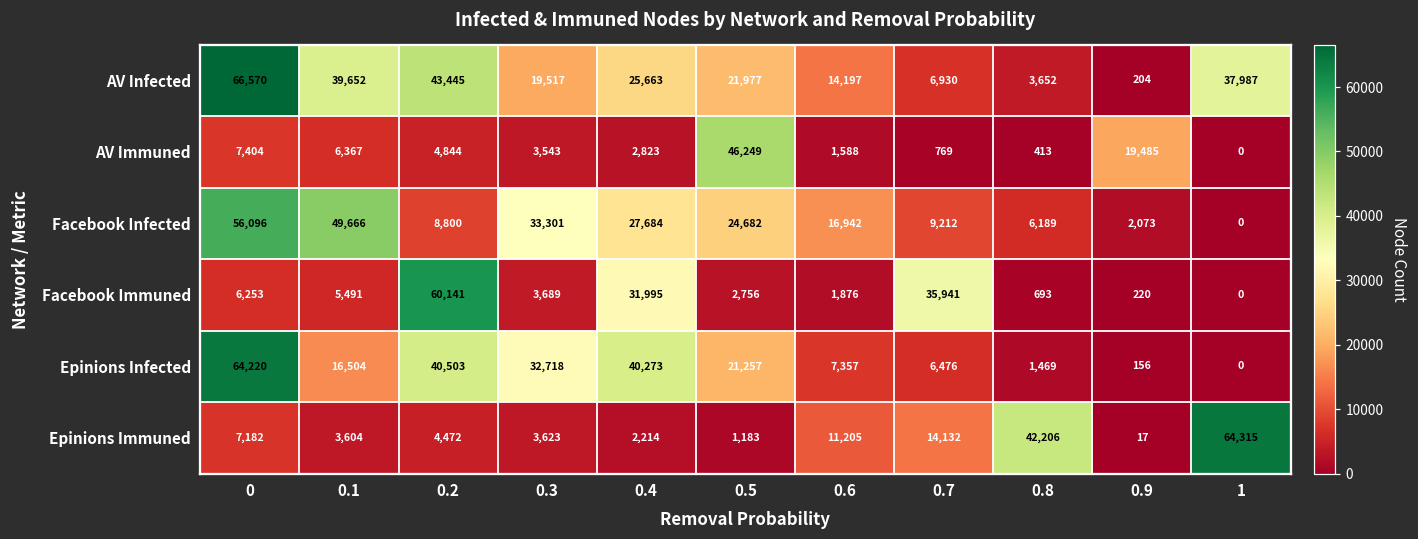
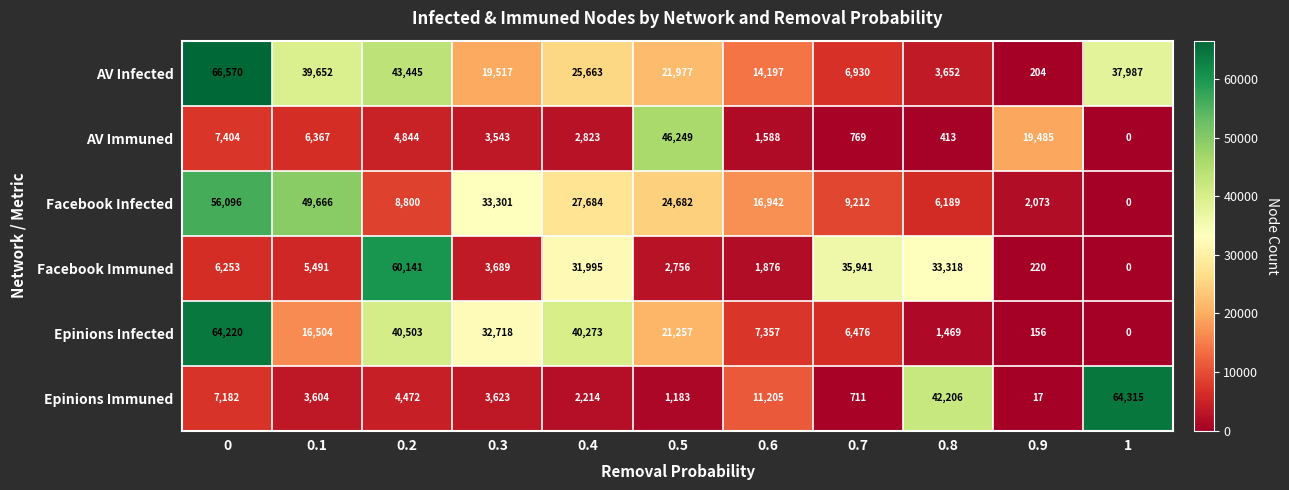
  {
    "AV Infected": {
      "0": "66,570",
      "0.1": "39,652",
      "0.2": "43,445",
      "0.3": "19,517",
      "0.4": "25,663",
      "0.5": "21,977",
      "0.6": "14,197",
      "0.7": "6,930",
      "0.8": "3,652",
      "0.9": "204",
      "1": "37,987"
    },
    "AV Immuned": {
      "0": "7,404",
      "0.1": "6,367",
      "0.2": "4,844",
      "0.3": "3,543",
      "0.4": "2,823",
      "0.5": "46,249",
      "0.6": "1,588",
      "0.7": "769",
      "0.8": "413",
      "0.9": "19,485",
      "1": "0"
    },
    "Facebook Infected": {
      "0": "56,096",
      "0.1": "49,666",
      "0.2": "8,800",
      "0.3": "33,301",
      "0.4": "27,684",
      "0.5": "24,682",
      "0.6": "16,942",
      "0.7": "9,212",
      "0.8": "6,189",
      "0.9": "2,073",
      "1": "0"
    },
    "Facebook Immuned": {
      "0": "6,253",
      "0.1": "5,491",
      "0.2": "60,141",
      "0.3": "3,689",
      "0.4": "31,995",
      "0.5": "2,756",
      "0.6": "1,876",
      "0.7": "35,941",
-     "0.8": "693",
+     "0.8": "33,318",
      "0.9": "220",
      "1": "0"
    },
    "Epinions Infected": {
      "0": "64,220",
      "0.1": "16,504",
      "0.2": "40,503",
      "0.3": "32,718",
      "0.4": "40,273",
      "0.5": "21,257",
      "0.6": "7,357",
      "0.7": "6,476",
      "0.8": "1,469",
      "0.9": "156",
      "1": "0"
    },
    "Epinions Immuned": {
      "0": "7,182",
      "0.1": "3,604",
      "0.2": "4,472",
      "0.3": "3,623",
      "0.4": "2,214",
      "0.5": "1,183",
      "0.6": "11,205",
-     "0.7": "14,132",
+     "0.7": "711",
      "0.8": "42,206",
      "0.9": "17",
      "1": "64,315"
    }
  }
